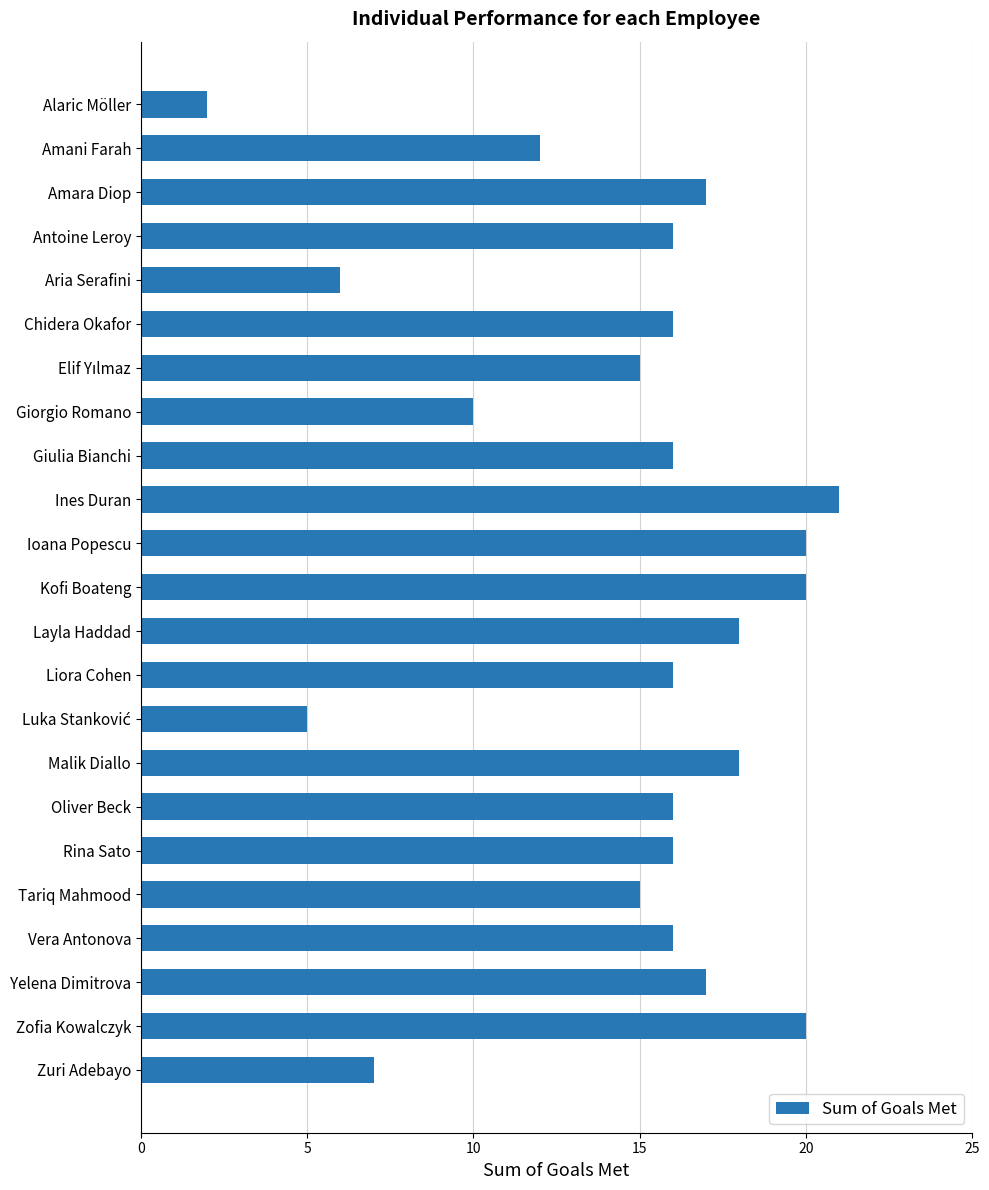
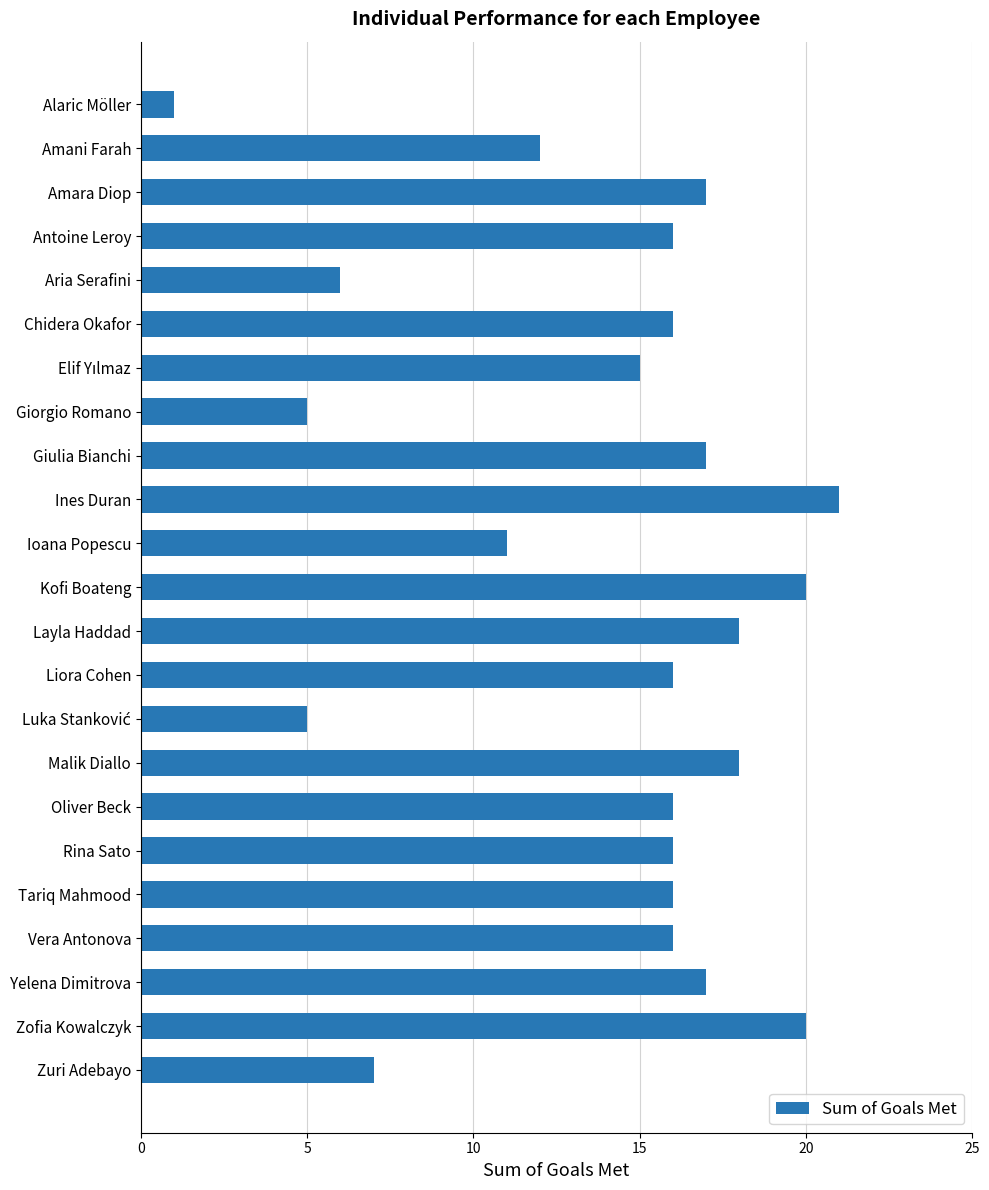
  {
-   "Alaric Möller": 2,
+   "Alaric Möller": 1,
    "Amani Farah": 12,
    "Amara Diop": 17,
    "Antoine Leroy": 16,
    "Aria Serafini": 6,
    "Chidera Okafor": 16,
    "Elif Yılmaz": 15,
-   "Giorgio Romano": 10,
-   "Giulia Bianchi": 16,
+   "Giorgio Romano": 5,
+   "Giulia Bianchi": 17,
    "Ines Duran": 21,
-   "Ioana Popescu": 20,
+   "Ioana Popescu": 11,
    "Kofi Boateng": 20,
    "Layla Haddad": 18,
    "Liora Cohen": 16,
    "Luka Stanković": 5,
    "Malik Diallo": 18,
    "Oliver Beck": 16,
    "Rina Sato": 16,
-   "Tariq Mahmood": 15,
+   "Tariq Mahmood": 16,
    "Vera Antonova": 16,
    "Yelena Dimitrova": 17,
    "Zofia Kowalczyk": 20,
    "Zuri Adebayo": 7
  }
